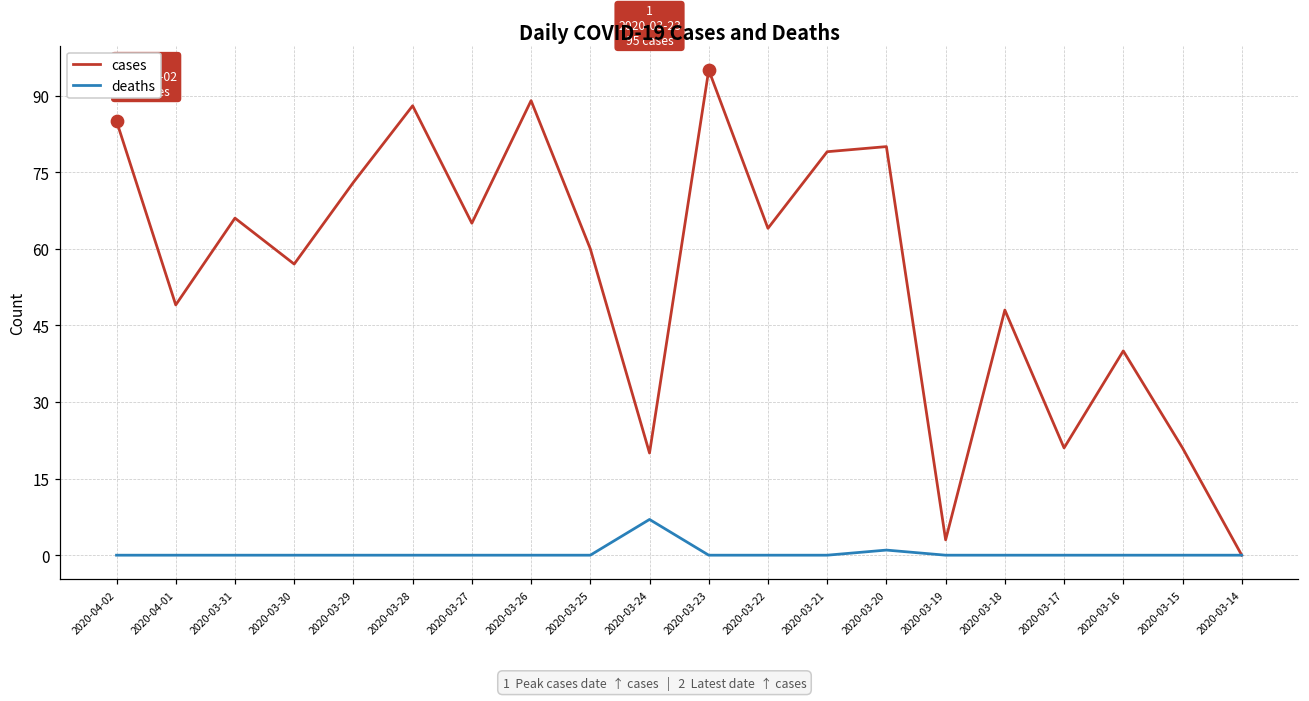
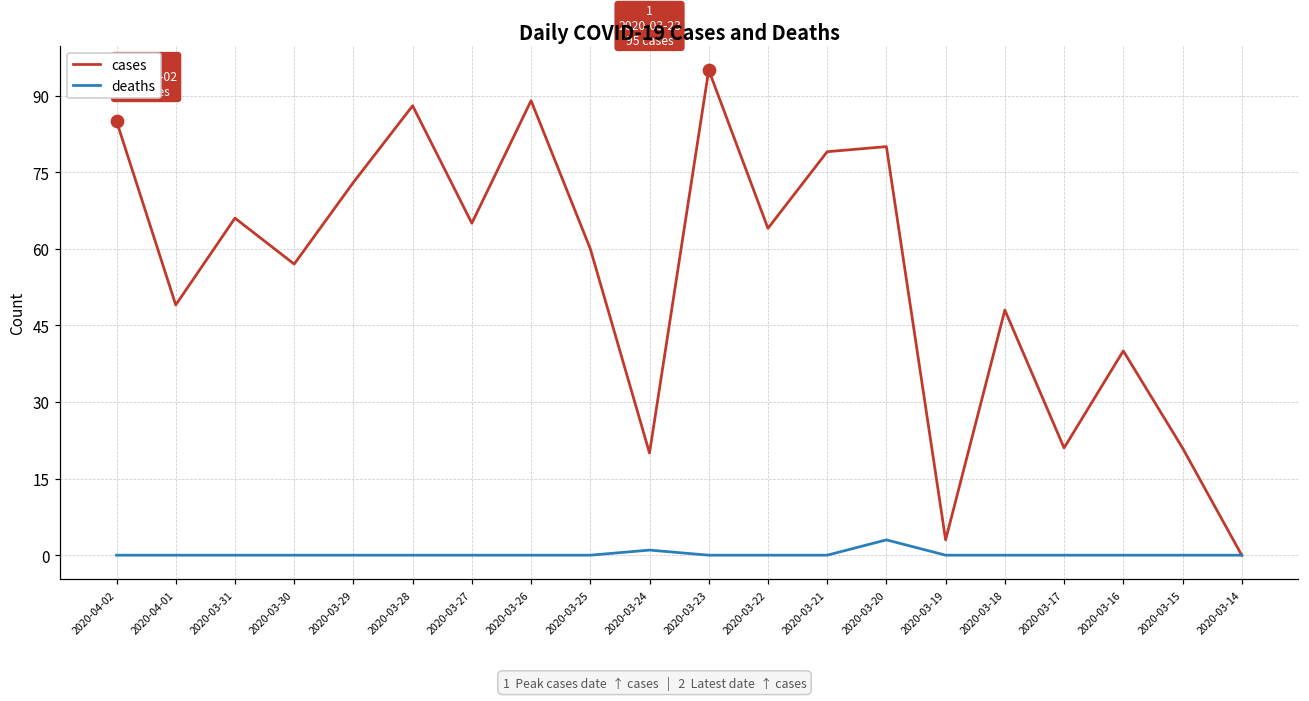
  {
    "deaths": {
      "2020-04-02": 0,
      "2020-04-01": 0,
      "2020-03-31": 0,
      "2020-03-30": 0,
      "2020-03-29": 0,
      "2020-03-28": 0,
      "2020-03-27": 0,
      "2020-03-26": 0,
      "2020-03-25": 0,
-     "2020-03-24": 7,
+     "2020-03-24": 1,
      "2020-03-23": 0,
      "2020-03-22": 0,
      "2020-03-21": 0,
-     "2020-03-20": 1,
+     "2020-03-20": 3,
      "2020-03-19": 0,
      "2020-03-18": 0,
      "2020-03-17": 0,
      "2020-03-16": 0,
      "2020-03-15": 0
    }
  }
